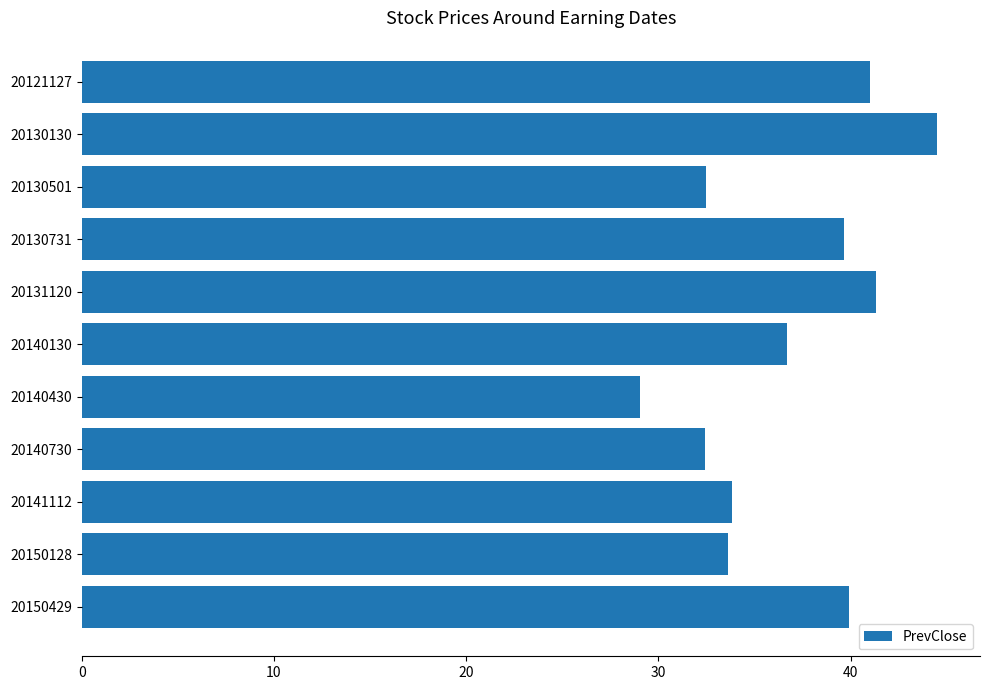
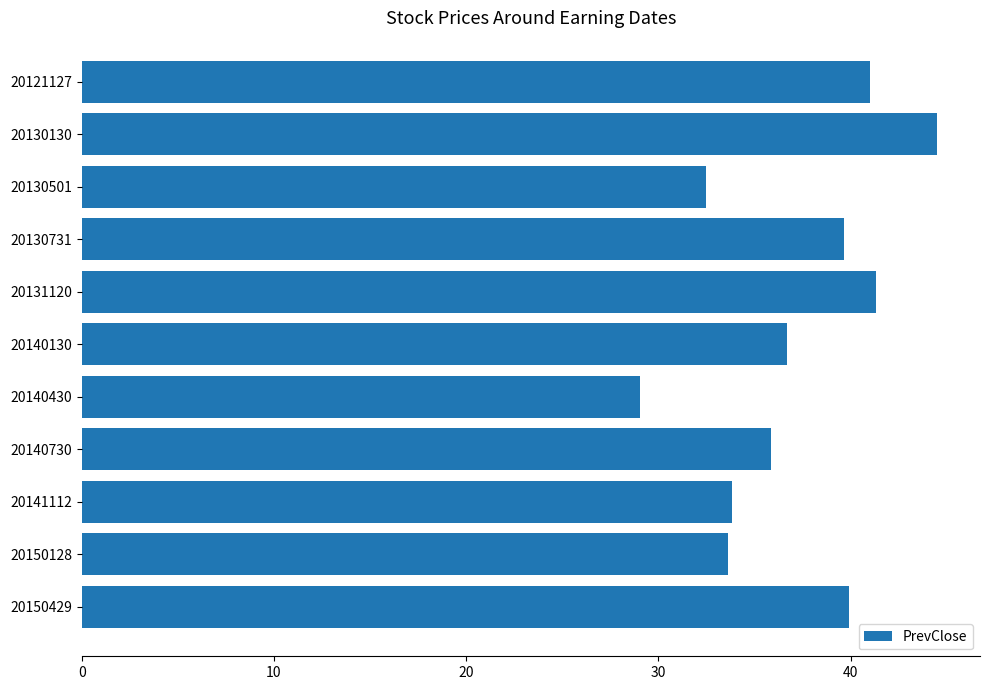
  {
    "20121127": 41.0,
    "20130130": 44.5,
    "20130501": 32.5,
    "20130731": 39.6,
    "20131120": 41.3,
    "20140130": 36.7,
    "20140430": 29.1,
-   "20140730": 32.4,
+   "20140730": 35.9,
    "20141112": 33.8,
    "20150128": 33.6,
    "20150429": 39.9
  }
